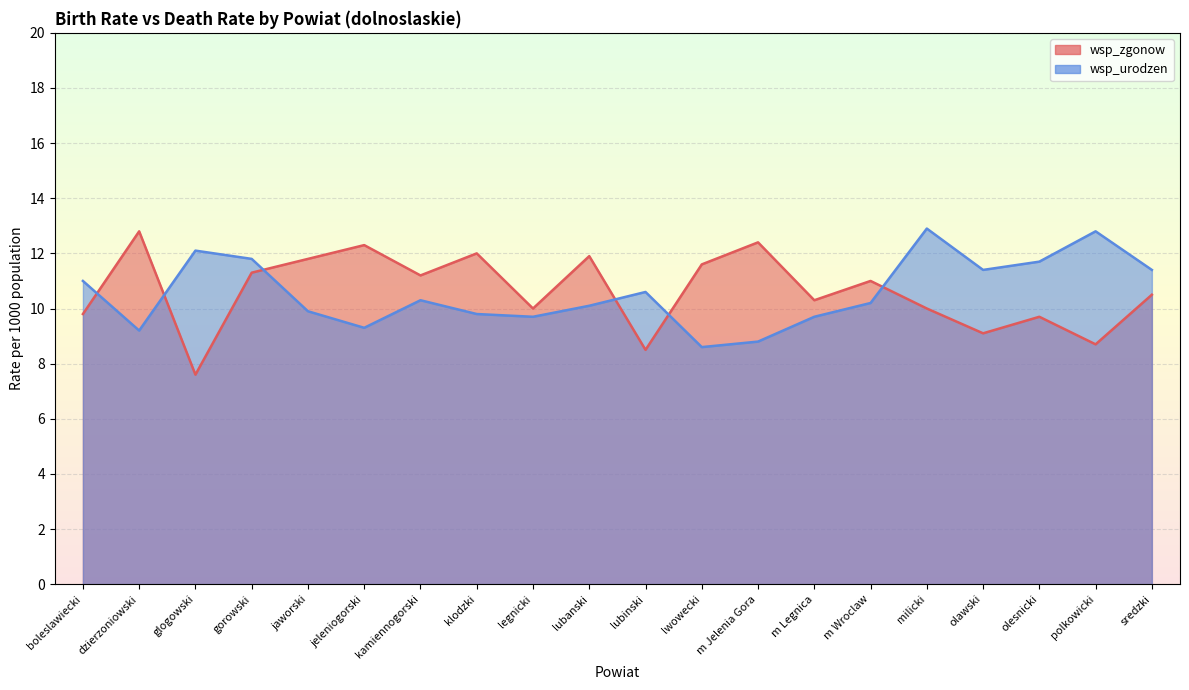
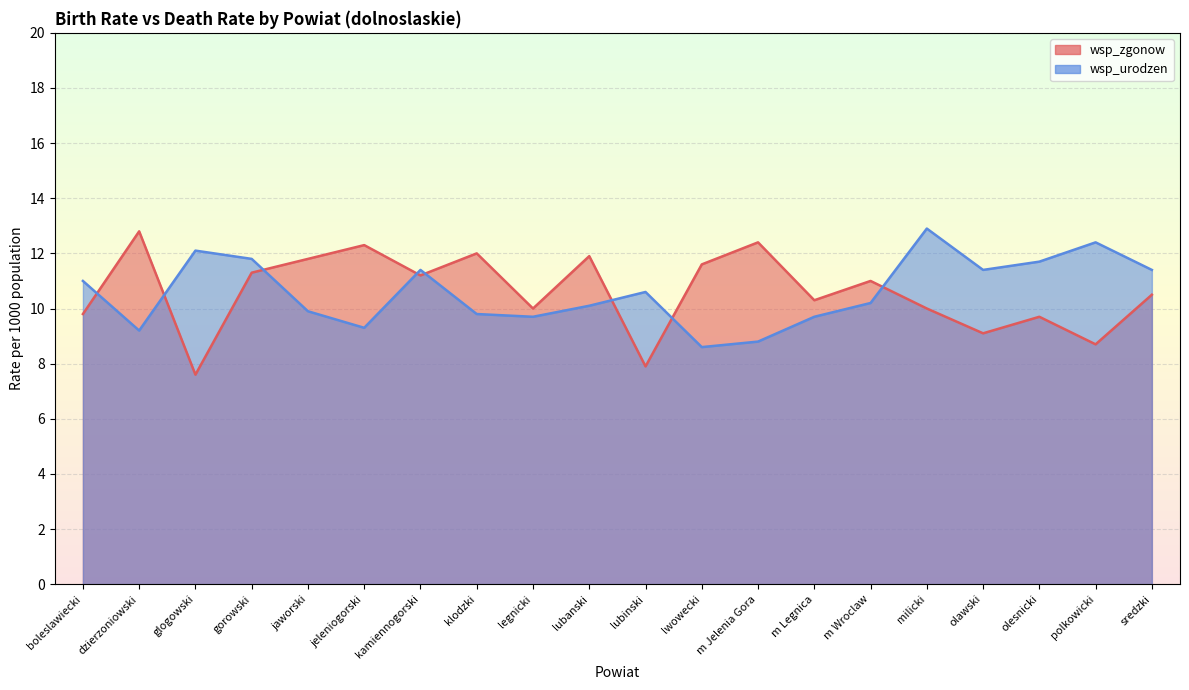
  {
    "wsp_zgonow": {
      "boleslawiecki": 9.8,
      "dzierzoniowski": 12.8,
      "glogowski": 7.6,
      "gorowski": 11.3,
      "jaworski": 11.8,
      "jeleniogorski": 12.3,
      "kamiennogorski": 11.2,
      "klodzki": 12.0,
      "legnicki": 10.0,
      "lubanski": 11.9,
-     "lubinski": 8.5,
+     "lubinski": 7.9,
      "lwowecki": 11.6,
      "m Jelenia Gora": 12.4,
      "m Legnica": 10.3,
      "m Wroclaw": 11.0,
      "milicki": 10.0,
      "olawski": 9.1,
      "olesnicki": 9.7,
      "polkowicki": 8.7,
      "sredzki": 10.5
    },
    "wsp_urodzen": {
      "boleslawiecki": 11.0,
      "dzierzoniowski": 9.2,
      "glogowski": 12.1,
      "gorowski": 11.8,
      "jaworski": 9.9,
      "jeleniogorski": 9.3,
-     "kamiennogorski": 10.3,
+     "kamiennogorski": 11.4,
      "klodzki": 9.8,
      "legnicki": 9.7,
      "lubanski": 10.1,
      "lubinski": 10.6,
      "lwowecki": 8.6,
      "m Jelenia Gora": 8.8,
      "m Legnica": 9.7,
      "m Wroclaw": 10.2,
      "milicki": 12.9,
      "olawski": 11.4,
      "olesnicki": 11.7,
-     "polkowicki": 12.8,
+     "polkowicki": 12.4,
      "sredzki": 11.4
    }
  }
